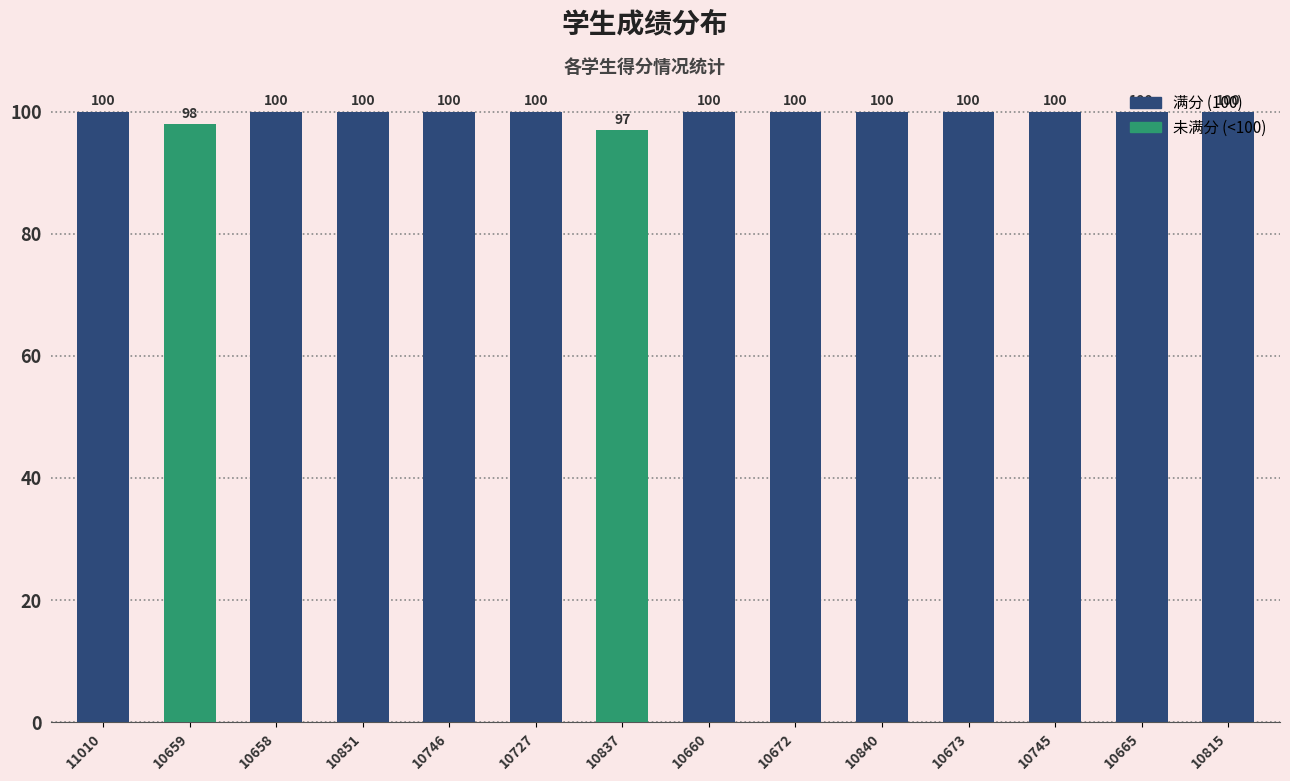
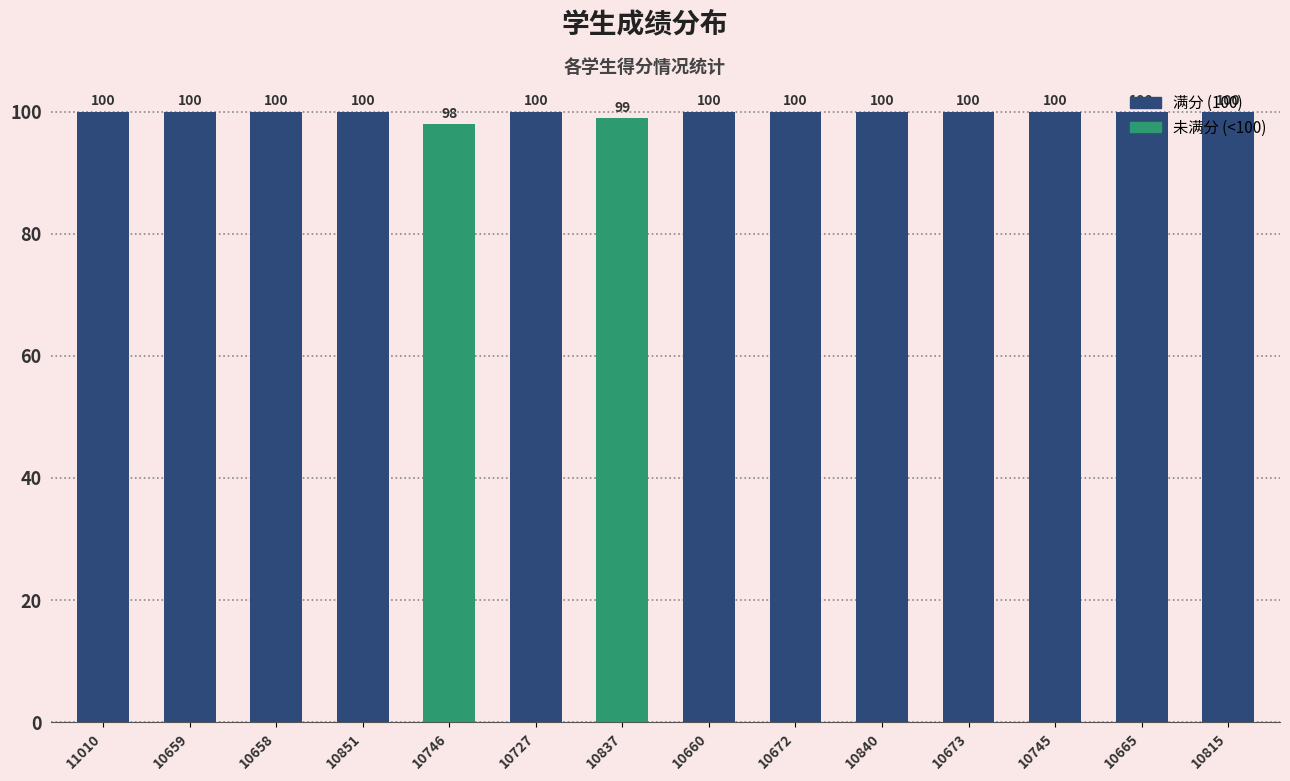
  {
    "11010": 100,
-   "10659": 98,
+   "10659": 100,
    "10658": 100,
    "10851": 100,
-   "10746": 100,
+   "10746": 98,
    "10727": 100,
-   "10837": 97,
+   "10837": 99,
    "10660": 100,
    "10672": 100,
    "10840": 100,
    "10673": 100,
    "10745": 100,
    "10665": 100,
    "10815": 100
  }
